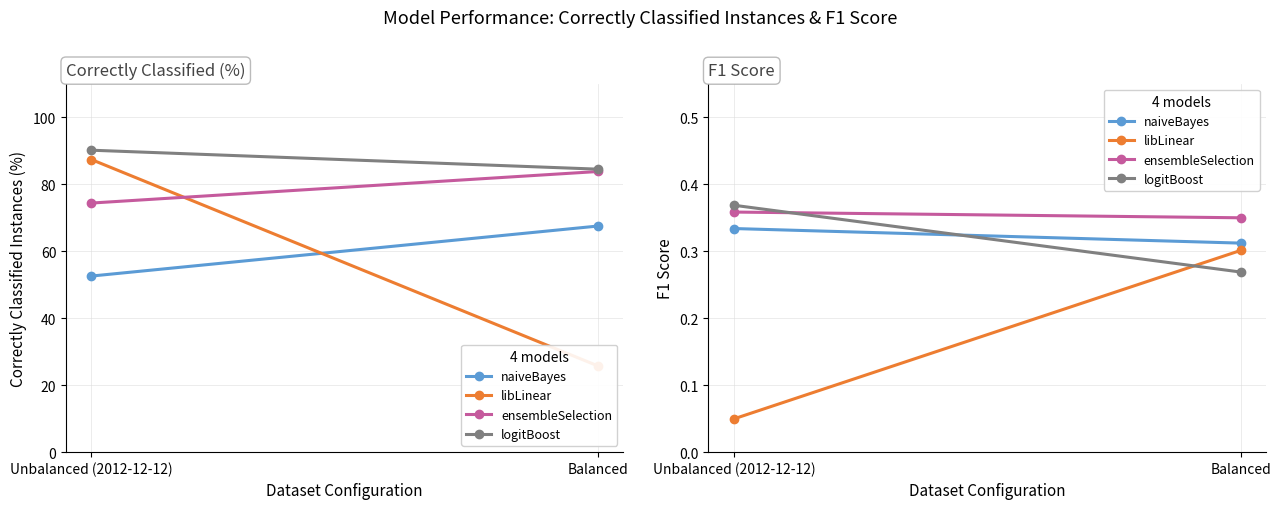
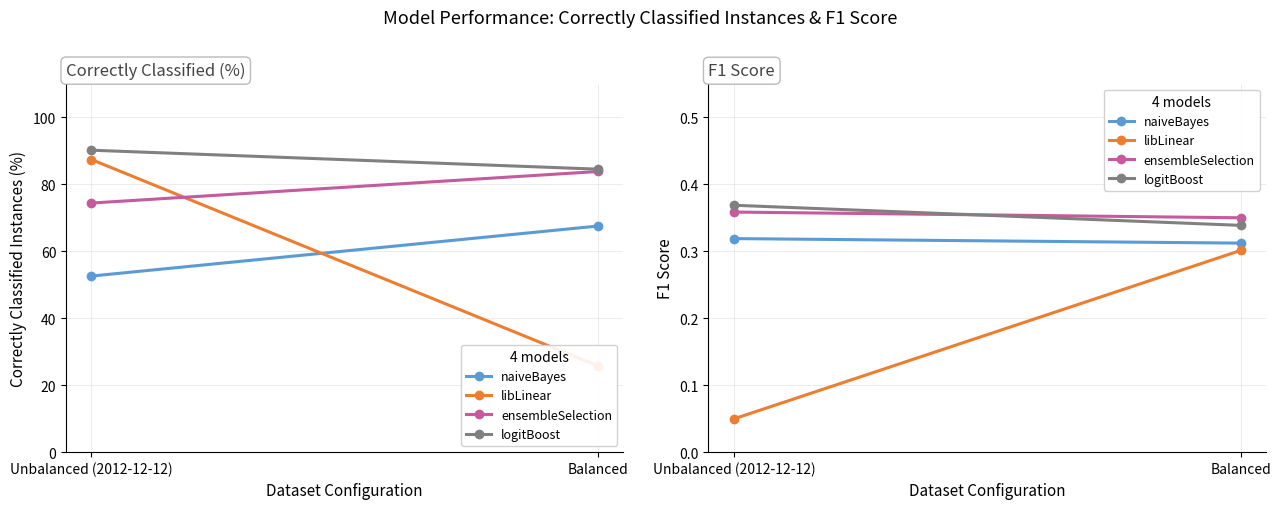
  {
    "Correctly Classified (%)": {
      "naiveBayes": {
        "Unbalanced (2012-12-12)": 53,
        "Balanced": 67
      },
      "libLinear": {
        "Unbalanced (2012-12-12)": 87
      },
      "ensembleSelection": {
        "Unbalanced (2012-12-12)": 74
      },
      "logitBoost": {
        "Unbalanced (2012-12-12)": 90
      }
    },
    "F1 Score": {
      "naiveBayes": {
-       "Unbalanced (2012-12-12)": 0.33,
+       "Unbalanced (2012-12-12)": 0.32,
        "Balanced": 0.31
      },
      "libLinear": {
        "Unbalanced (2012-12-12)": 0.05,
        "Balanced": 0.30
      },
      "ensembleSelection": {
        "Unbalanced (2012-12-12)": 0.36,
        "Balanced": 0.35
      },
      "logitBoost": {
        "Unbalanced (2012-12-12)": 0.37,
-       "Balanced": 0.27
+       "Balanced": 0.34
      }
    }
  }
